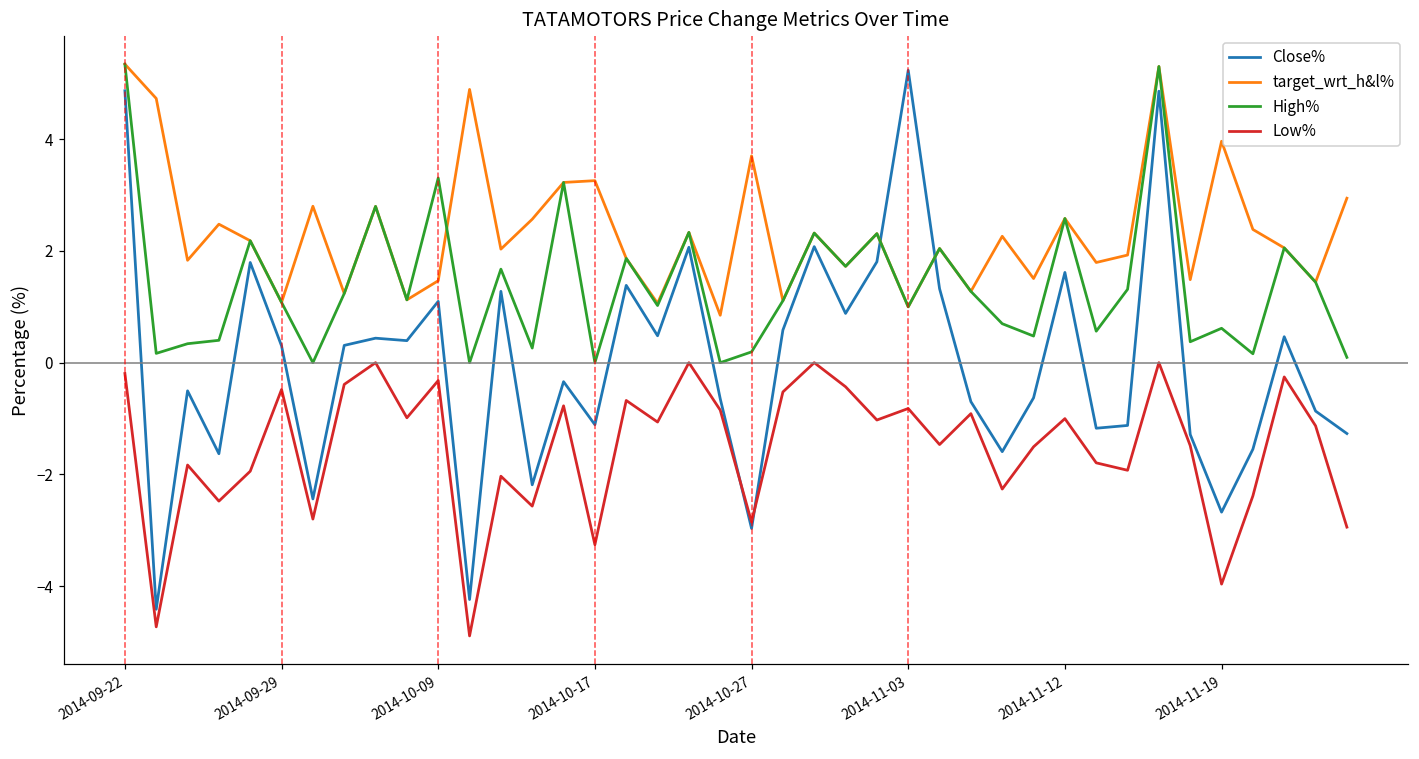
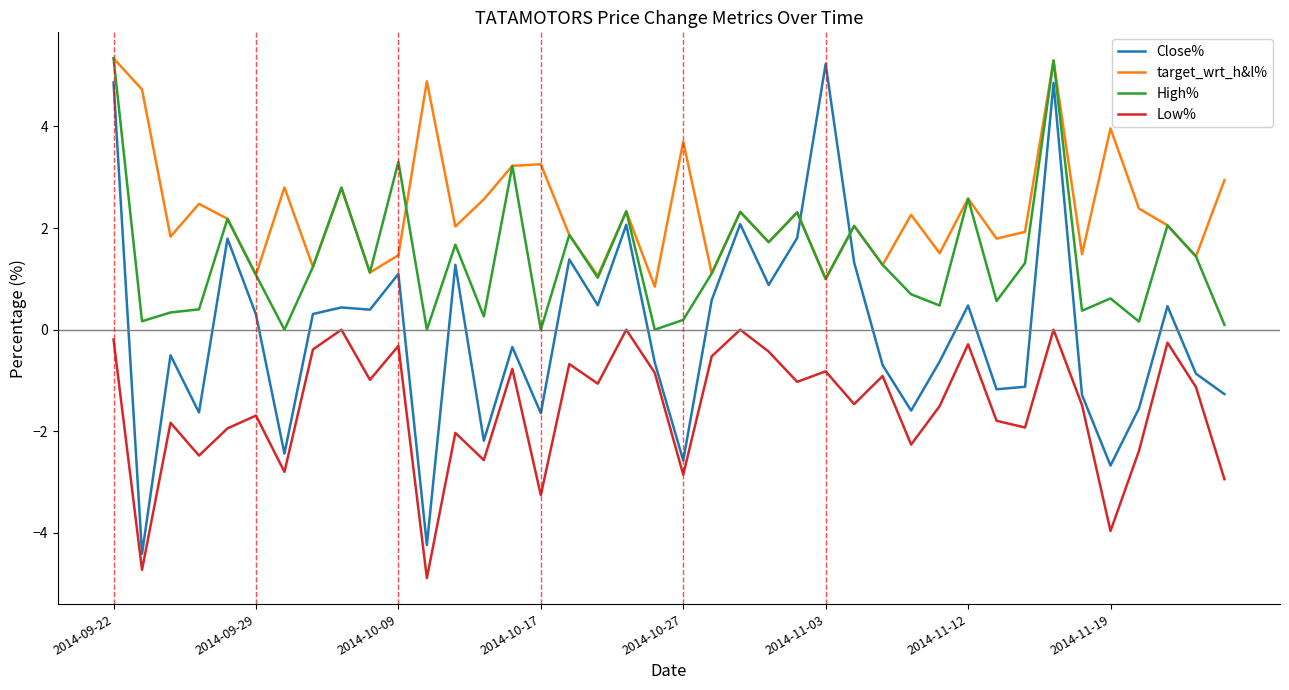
  {
    "Close%": {
      "2014-09-22": 4.9,
      "2014-09-29": 0.3,
      "2014-10-09": 1.1,
-     "2014-10-17": -1.1,
-     "2014-10-27": -3.0,
+     "2014-10-17": -1.6,
+     "2014-10-27": -2.6,
      "2014-11-03": 5.2,
-     "2014-11-12": 1.6,
+     "2014-11-12": 0.5,
      "2014-11-19": -2.7
    },
    "target_wrt_h&l%": {
      "2014-10-09": 1.5,
      "2014-10-17": 3.3,
      "2014-10-27": 3.7,
      "2014-11-19": 4.0
    },
    "High%": {
      "2014-10-09": 3.3,
      "2014-10-17": 0.0,
      "2014-10-27": 0.2,
      "2014-11-19": 0.6
    },
    "Low%": {
      "2014-09-22": -0.2,
-     "2014-09-29": -0.5,
+     "2014-09-29": -1.7,
      "2014-10-09": -0.3,
      "2014-10-17": -3.3,
      "2014-10-27": -2.9,
      "2014-11-03": -0.8,
-     "2014-11-12": -1.0,
+     "2014-11-12": -0.3,
      "2014-11-19": -4.0
    }
  }
